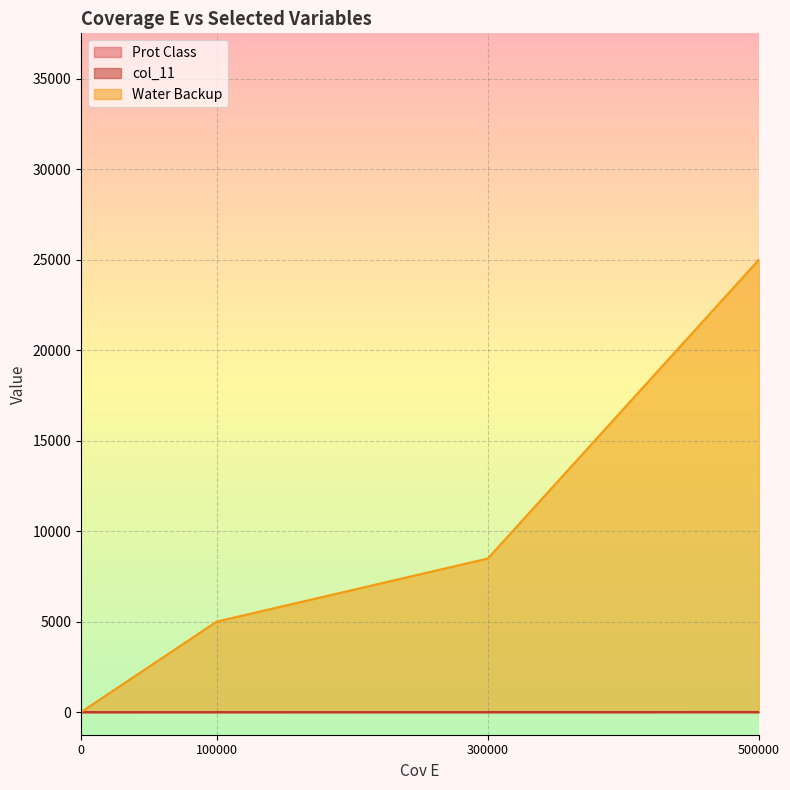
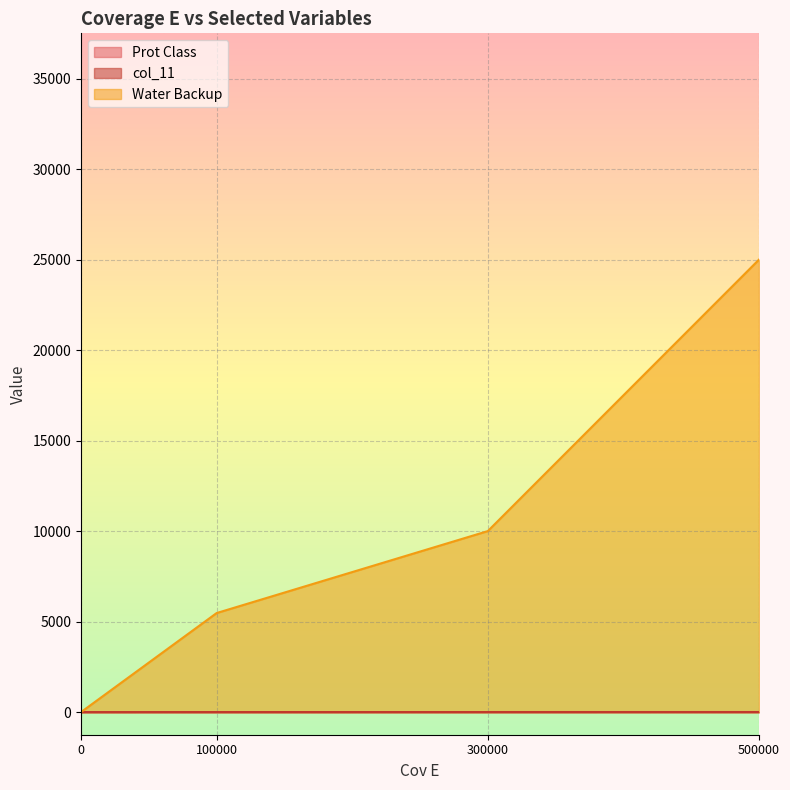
  {
    "col_11": {
      "100000": 0,
      "300000": 0,
      "500000": 0
    },
    "Water Backup": {
-     "100000": 5000,
-     "300000": 8500,
+     "100000": 5500,
+     "300000": 10000,
      "500000": 25000
    }
  }
